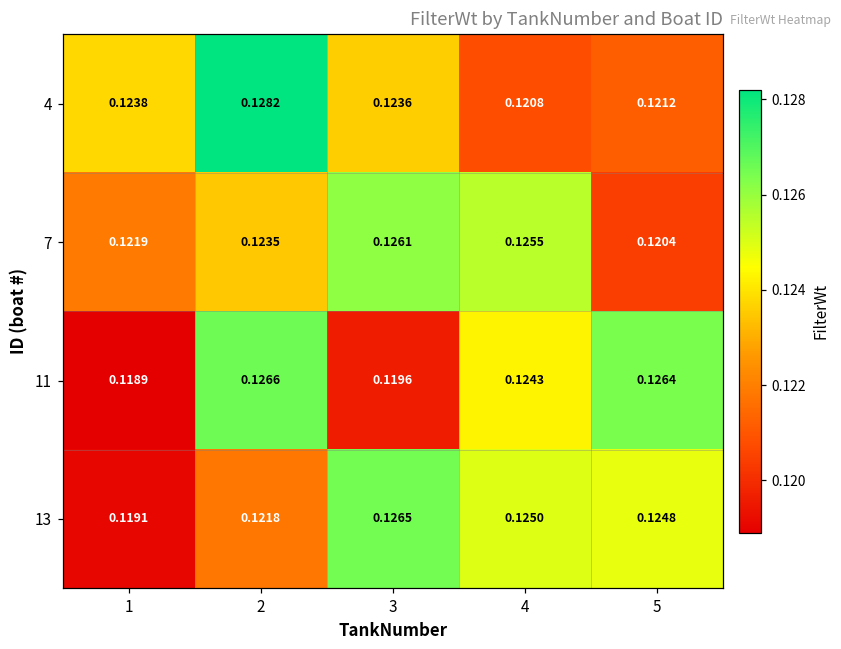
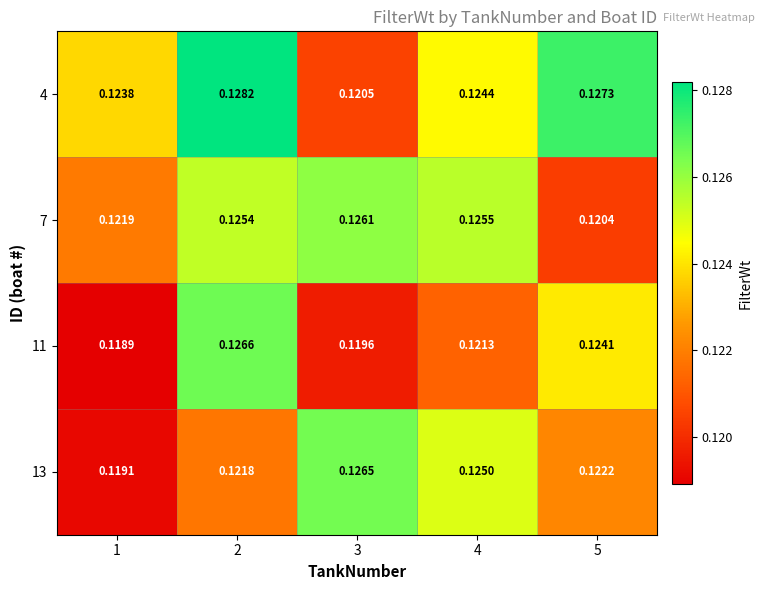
  {
    "4": {
      "1": 0.1238,
      "2": 0.1282,
-     "3": 0.1236,
-     "4": 0.1208,
-     "5": 0.1212
+     "3": 0.1205,
+     "4": 0.1244,
+     "5": 0.1273
    },
    "7": {
      "1": 0.1219,
-     "2": 0.1235,
+     "2": 0.1254,
      "3": 0.1261,
      "4": 0.1255,
      "5": 0.1204
    },
    "11": {
      "1": 0.1189,
      "2": 0.1266,
      "3": 0.1196,
-     "4": 0.1243,
-     "5": 0.1264
+     "4": 0.1213,
+     "5": 0.1241
    },
    "13": {
      "1": 0.1191,
      "2": 0.1218,
      "3": 0.1265,
      "4": 0.1250,
-     "5": 0.1248
+     "5": 0.1222
    }
  }
